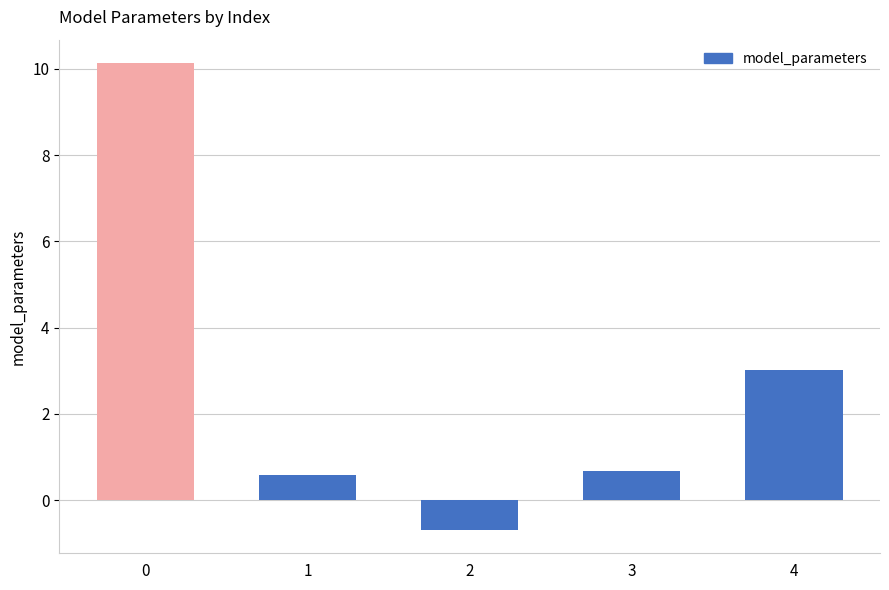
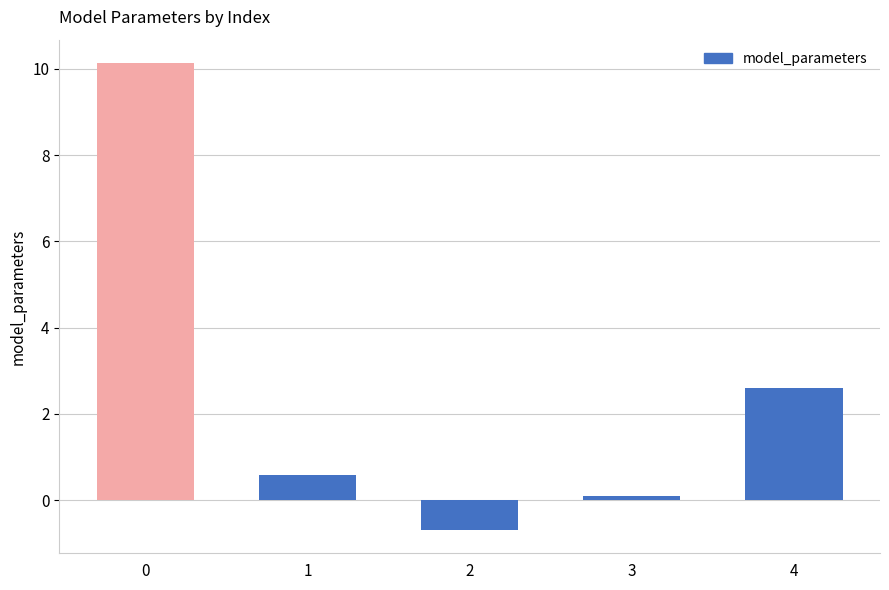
  {
    "0": 10.1,
    "1": 0.6,
    "2": -0.7,
-   "3": 0.7,
-   "4": 3.0
+   "3": 0.1,
+   "4": 2.6
  }
